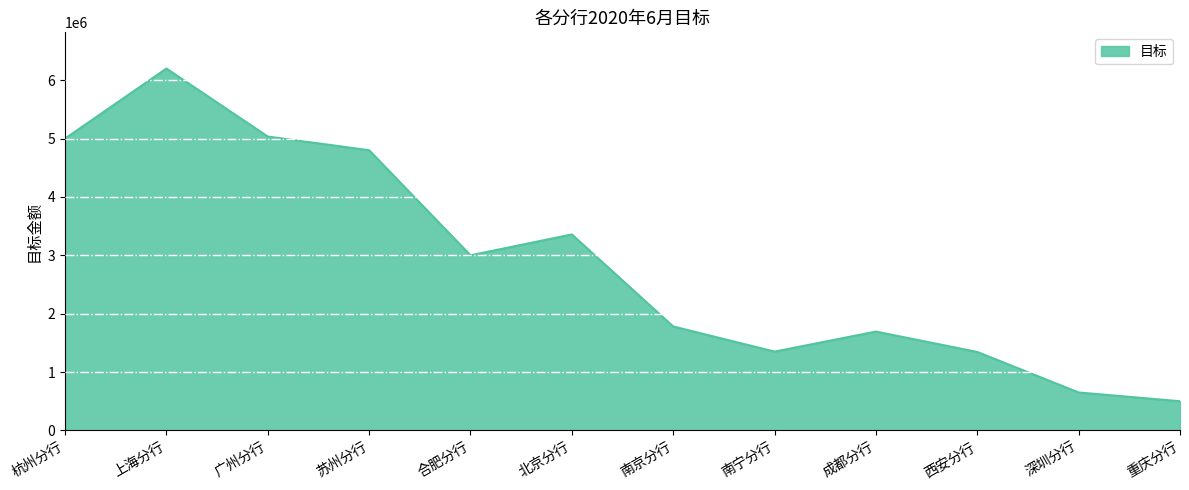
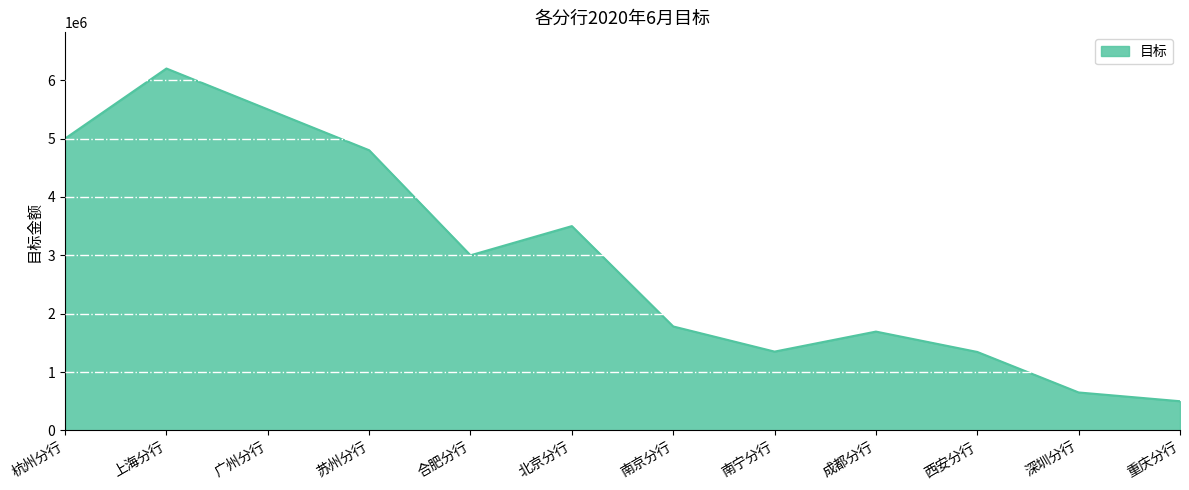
  {
    "杭州分行": 5000000,
    "上海分行": 6200000,
-   "广州分行": 5000000,
+   "广州分行": 5500000,
    "苏州分行": 4800000,
    "合肥分行": 3000000,
-   "北京分行": 3400000,
+   "北京分行": 3500000,
    "南京分行": 1800000,
    "南宁分行": 1400000,
    "成都分行": 1700000,
    "西安分行": 1300000,
    "深圳分行": 700000,
    "重庆分行": 500000
  }
